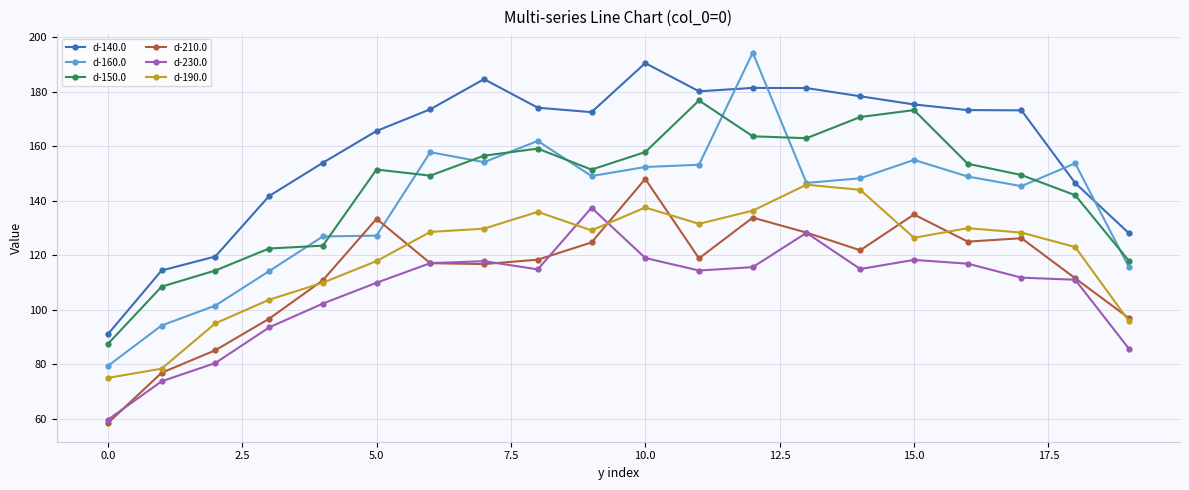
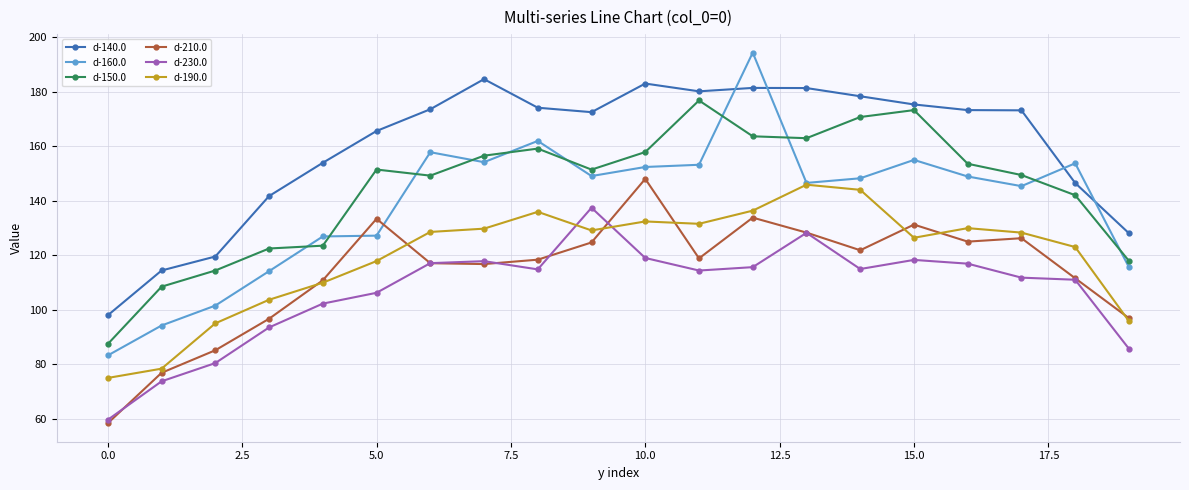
  {
    "d-140.0": {
-     "0.0": 91,
+     "0.0": 98,
      "5.0": 166,
-     "10.0": 190,
+     "10.0": 183,
      "15.0": 175
    },
    "d-160.0": {
-     "0.0": 79,
+     "0.0": 83,
      "5.0": 127,
      "10.0": 152,
      "15.0": 155
    },
    "d-150.0": {
      "0.0": 87,
      "5.0": 151,
      "10.0": 158,
      "15.0": 173
    },
    "d-210.0": {
      "0.0": 58,
      "5.0": 133,
      "10.0": 148,
-     "15.0": 135
+     "15.0": 131
    },
    "d-230.0": {
      "0.0": 60,
-     "5.0": 110,
+     "5.0": 106,
      "10.0": 119,
      "15.0": 118
    },
    "d-190.0": {
      "0.0": 75,
      "5.0": 118,
-     "10.0": 137,
+     "10.0": 132,
      "15.0": 126
    }
  }
